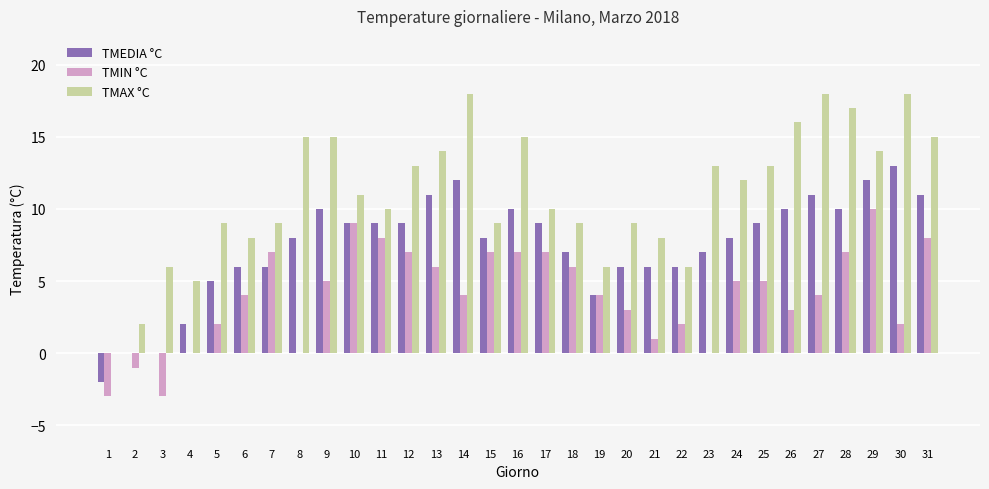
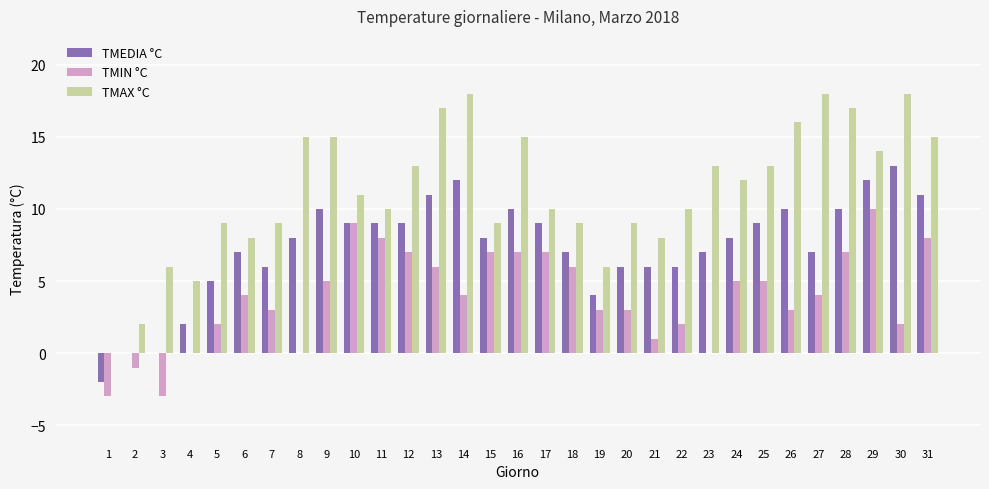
  {
    "TMEDIA °C": {
      "1": -2,
      "2": 0,
      "3": 0,
      "4": 2,
      "5": 5,
-     "6": 6,
+     "6": 7,
      "7": 6,
      "8": 8,
      "9": 10,
      "10": 9,
      "11": 9,
      "12": 9,
      "13": 11,
      "14": 12,
      "15": 8,
      "16": 10,
      "17": 9,
      "18": 7,
      "19": 4,
      "20": 6,
      "21": 6,
      "22": 6,
      "23": 7,
      "24": 8,
      "25": 9,
      "26": 10,
-     "27": 11,
+     "27": 7,
      "28": 10,
      "29": 12,
      "30": 13,
      "31": 11
    },
    "TMIN °C": {
      "1": -3,
      "2": -1,
      "3": -3,
      "4": 0,
      "5": 2,
      "6": 4,
-     "7": 7,
+     "7": 3,
      "8": 0,
      "9": 5,
      "10": 9,
      "11": 8,
      "12": 7,
      "13": 6,
      "14": 4,
      "15": 7,
      "16": 7,
      "17": 7,
      "18": 6,
-     "19": 4,
+     "19": 3,
      "20": 3,
      "21": 1,
      "22": 2,
      "23": 0,
      "24": 5,
      "25": 5,
      "26": 3,
      "27": 4,
      "28": 7,
      "29": 10,
      "30": 2,
      "31": 8
    },
    "TMAX °C": {
      "1": 0,
      "2": 2,
      "3": 6,
      "4": 5,
      "5": 9,
      "6": 8,
      "7": 9,
      "8": 15,
      "9": 15,
      "10": 11,
      "11": 10,
      "12": 13,
-     "13": 14,
+     "13": 17,
      "14": 18,
      "15": 9,
      "16": 15,
      "17": 10,
      "18": 9,
      "19": 6,
      "20": 9,
      "21": 8,
-     "22": 6,
+     "22": 10,
      "23": 13,
      "24": 12,
      "25": 13,
      "26": 16,
      "27": 18,
      "28": 17,
      "29": 14,
      "30": 18,
      "31": 15
    }
  }
